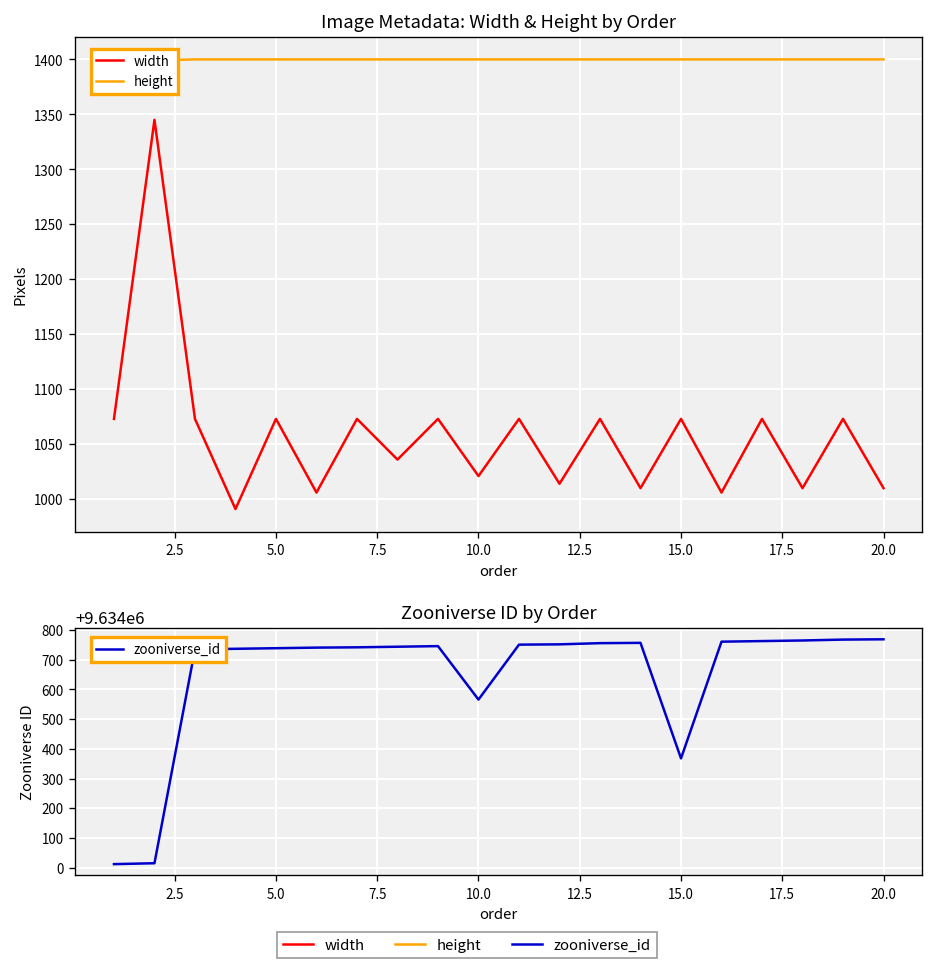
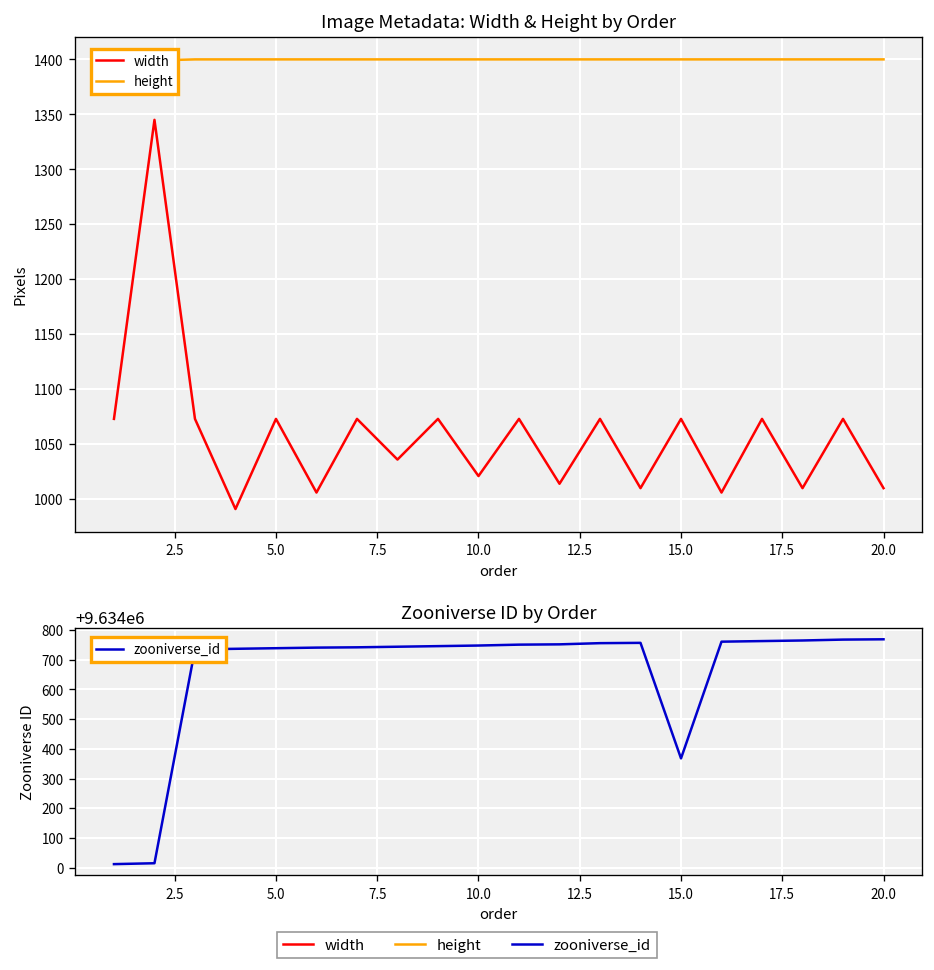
  {
    "Image Metadata: Width & Height by Order": {
      "width": {
        "5.0": 1070,
        "10.0": 1020,
        "15.0": 1070,
        "20.0": 1010
      },
      "height": {
        "5.0": 1400,
        "10.0": 1400,
        "15.0": 1400,
        "20.0": 1400
      }
    },
    "Zooniverse ID by Order": {
      "5.0": 9634740,
-     "10.0": 9634570,
+     "10.0": 9634750,
      "15.0": 9634370,
      "20.0": 9634770
    }
  }
